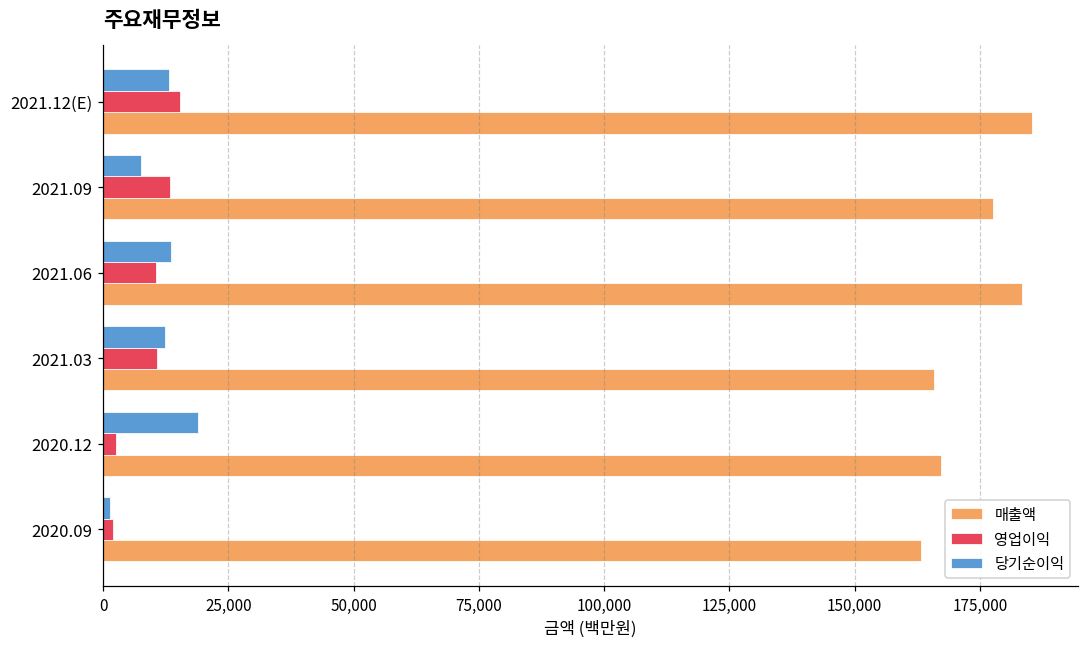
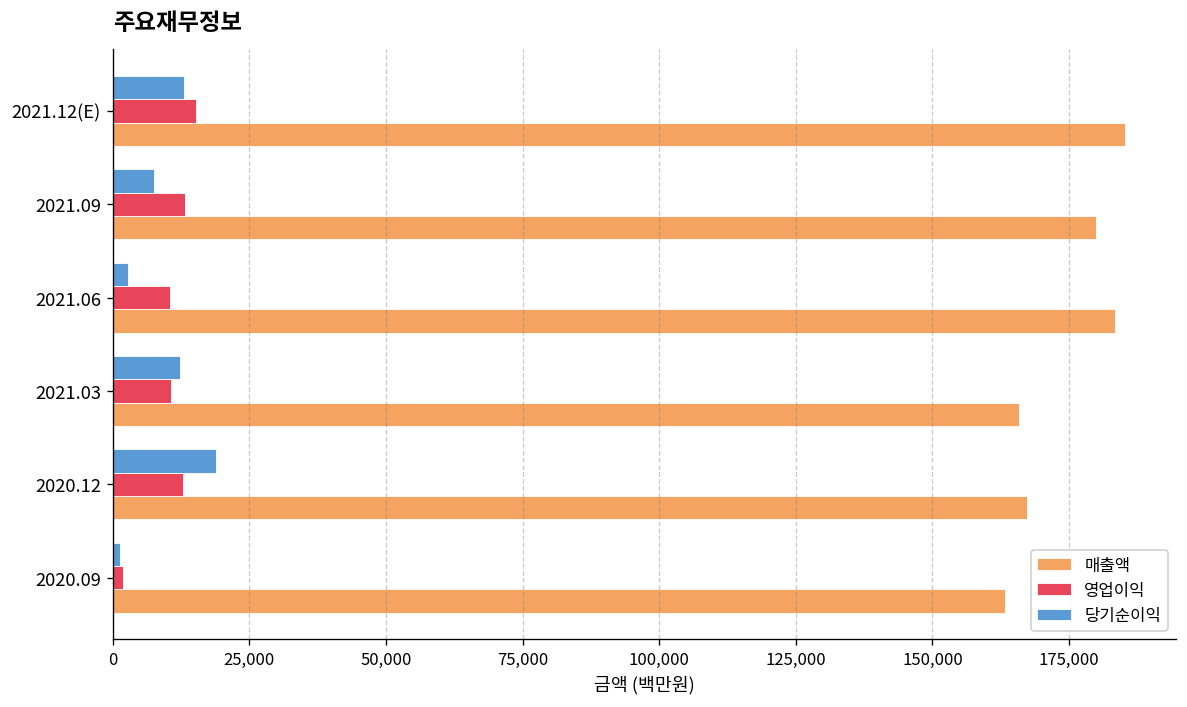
  {
    "매출액": {
      "2021.12(E)": "185,000",
-     "2021.09": "178,000",
+     "2021.09": "180,000",
      "2021.06": "183,000",
      "2021.03": "166,000",
      "2020.12": "167,000",
      "2020.09": "163,000"
    },
    "영업이익": {
      "2021.12(E)": "15,000",
      "2021.09": "13,000",
      "2021.06": "10,000",
      "2021.03": "11,000",
-     "2020.12": "3,000",
+     "2020.12": "13,000",
      "2020.09": "2,000"
    },
    "당기순이익": {
      "2021.12(E)": "13,000",
      "2021.09": "8,000",
-     "2021.06": "13,000",
+     "2021.06": "3,000",
      "2021.03": "12,000",
      "2020.12": "19,000",
      "2020.09": "1,000"
    }
  }
